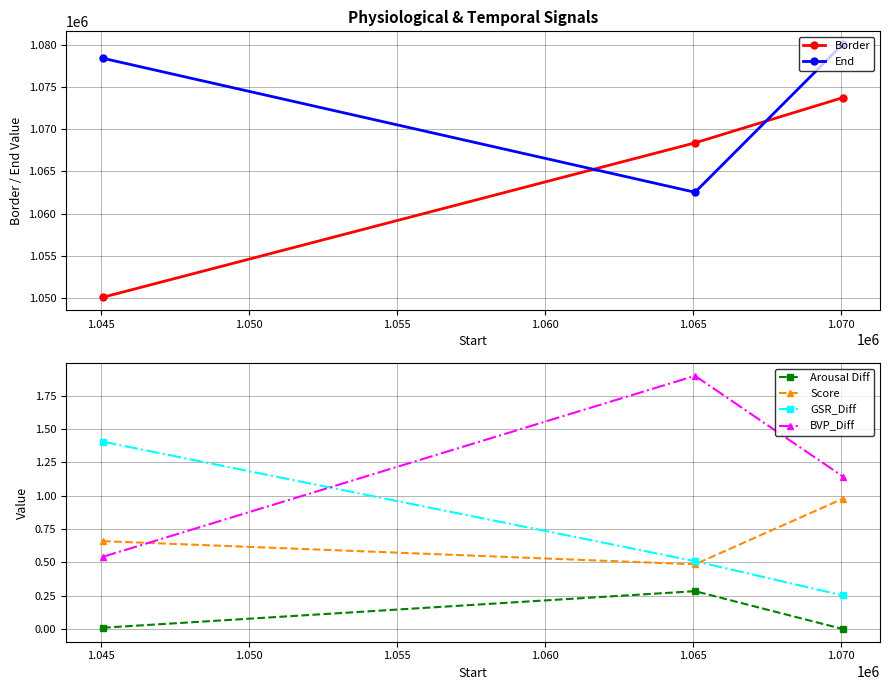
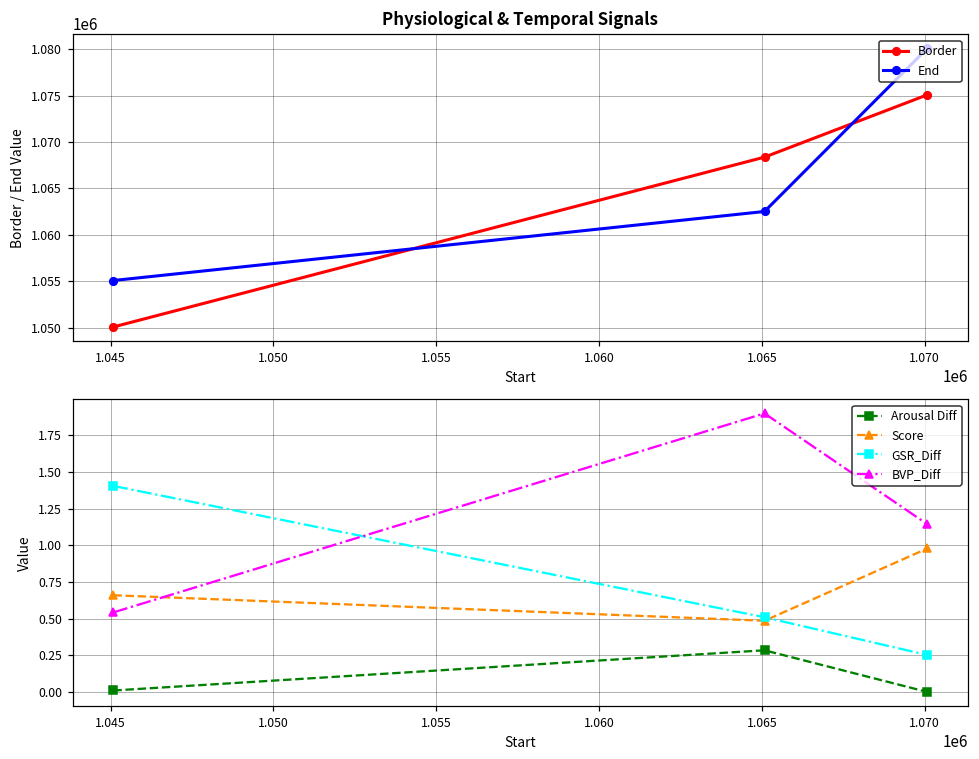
  {
    "Physiological & Temporal Signals": {
      "Border": {
        "1.045": 1050000,
        "1.065": 1068000,
-       "1.070": 1074000
+       "1.070": 1075000
      },
      "End": {
-       "1.045": 1078000,
+       "1.045": 1055000,
        "1.065": 1063000
      }
    }
  }
